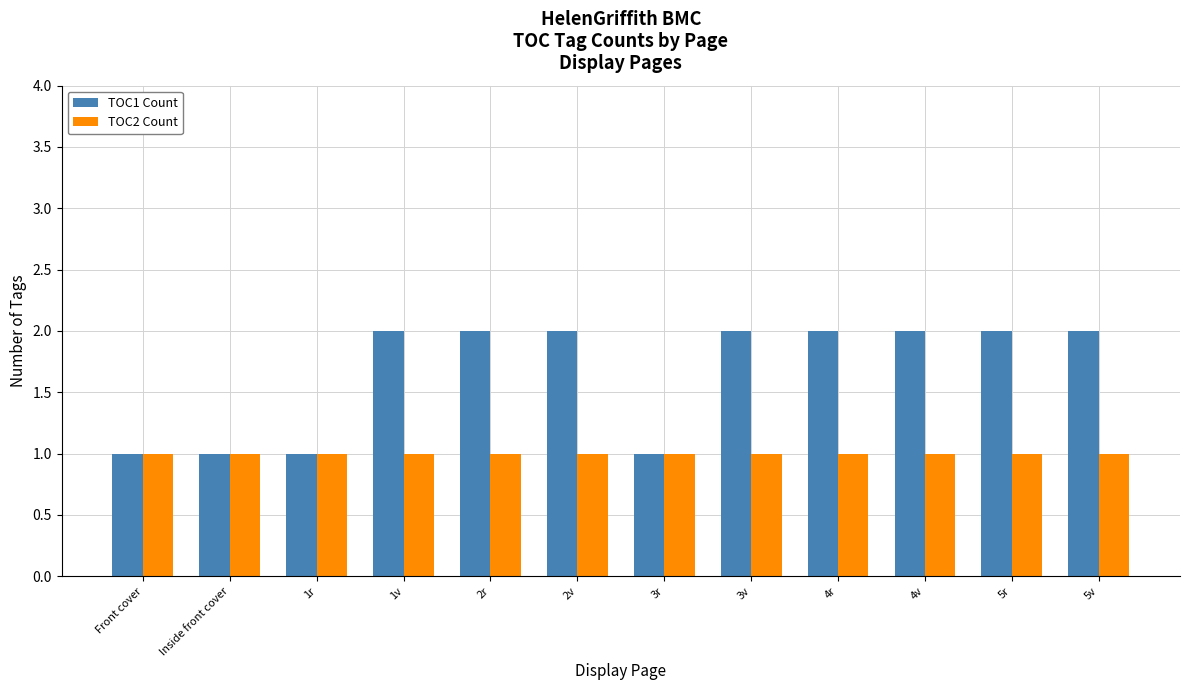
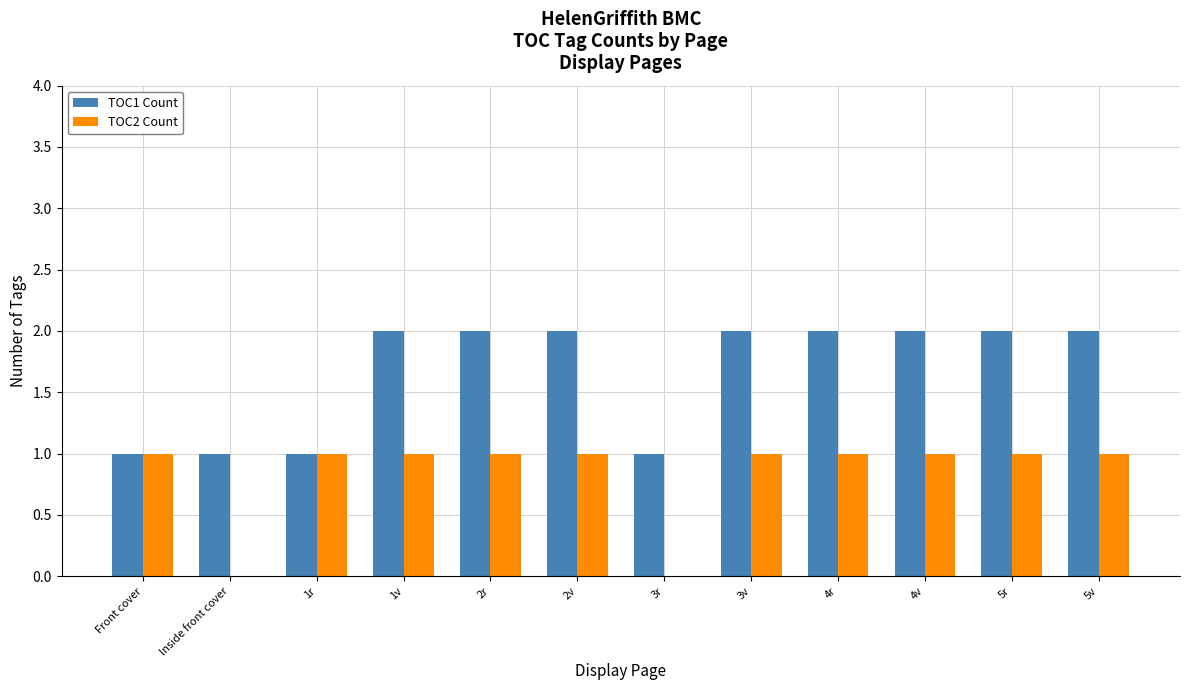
  {
    "TOC1 Count": {
      "Front cover": 1,
      "Inside front cover": 1,
      "1r": 1,
      "1v": 2,
      "2r": 2,
      "2v": 2,
      "3r": 1,
      "3v": 2,
      "4r": 2,
      "4v": 2,
      "5r": 2,
      "5v": 2
    },
    "TOC2 Count": {
      "Front cover": 1,
-     "Inside front cover": 1,
+     "Inside front cover": 0,
      "1r": 1,
      "1v": 1,
      "2r": 1,
      "2v": 1,
-     "3r": 1,
+     "3r": 0,
      "3v": 1,
      "4r": 1,
      "4v": 1,
      "5r": 1,
      "5v": 1
    }
  }
